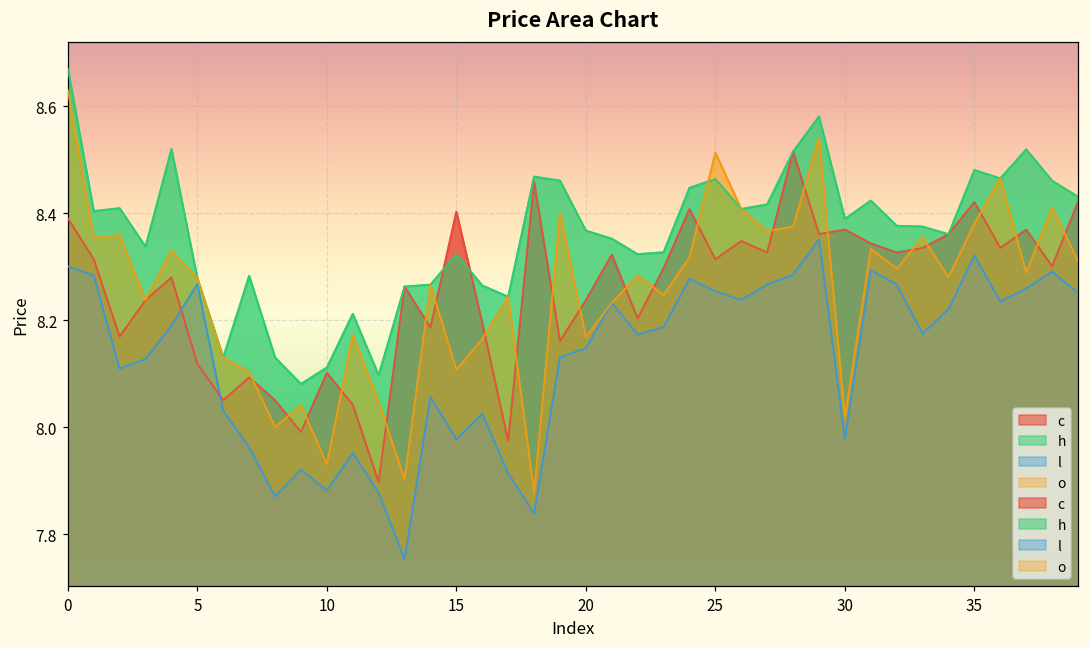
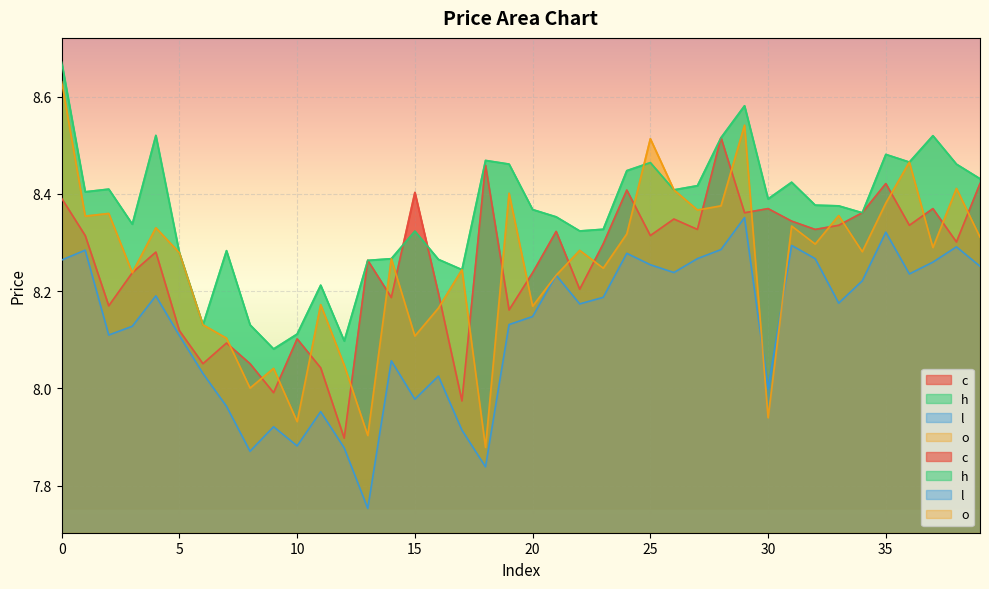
  {
    "c": {
      "0": 8.39,
      "5": 8.12,
      "10": 8.10,
      "15": 8.40,
      "20": 8.24,
      "25": 8.31,
      "30": 8.37,
      "35": 8.42
    },
    "h": {
      "0": 8.67,
      "10": 8.11,
      "15": 8.32,
      "20": 8.37,
      "25": 8.46,
      "30": 8.39,
      "35": 8.48
    },
    "l": {
-     "0": 8.30,
-     "5": 8.27,
+     "0": 8.26,
+     "5": 8.11,
      "10": 7.88,
      "15": 7.98,
      "20": 8.15,
      "25": 8.25,
-     "30": 7.98,
+     "30": 8.00,
      "35": 8.32
    },
    "o": {
      "0": 8.63,
      "10": 7.93,
      "15": 8.11,
      "20": 8.17,
      "25": 8.51,
-     "30": 8.02,
+     "30": 7.94,
      "35": 8.38
    }
  }
